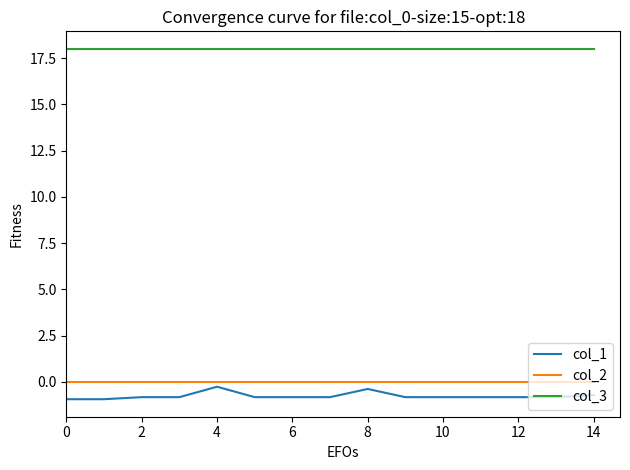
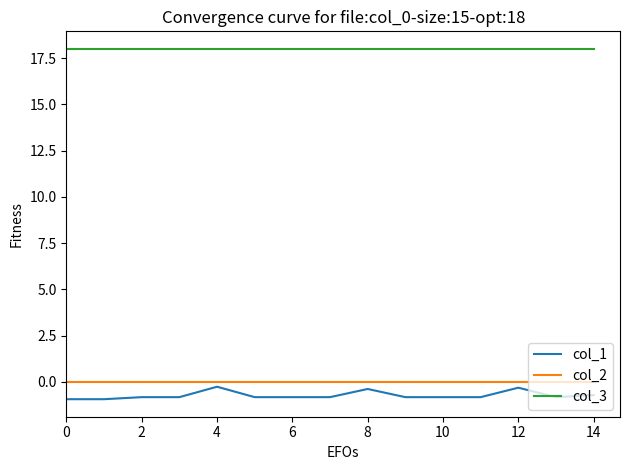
  {
    "col_1": {
      "0": -0.9,
      "2": -0.8,
      "4": -0.3,
      "6": -0.8,
      "8": -0.4,
      "10": -0.8,
-     "12": -0.8
+     "12": -0.3
    },
    "col_2": {
      "0": 0.0,
      "2": 0.0,
      "4": 0.0,
      "6": 0.0,
      "8": 0.0,
      "10": 0.0,
      "12": 0.0
    },
    "col_3": {
      "0": 18.0,
      "2": 18.0,
      "4": 18.0,
      "6": 18.0,
      "8": 18.0,
      "10": 18.0,
      "12": 18.0,
      "14": 18.0
    }
  }
